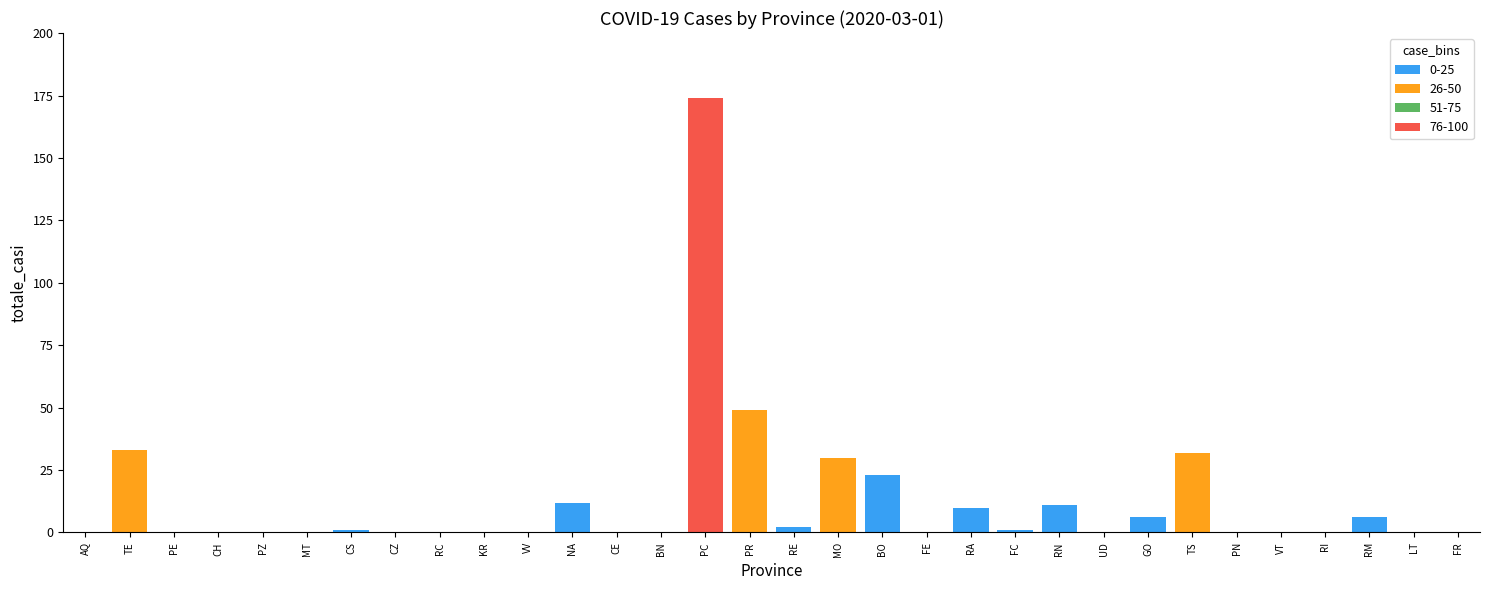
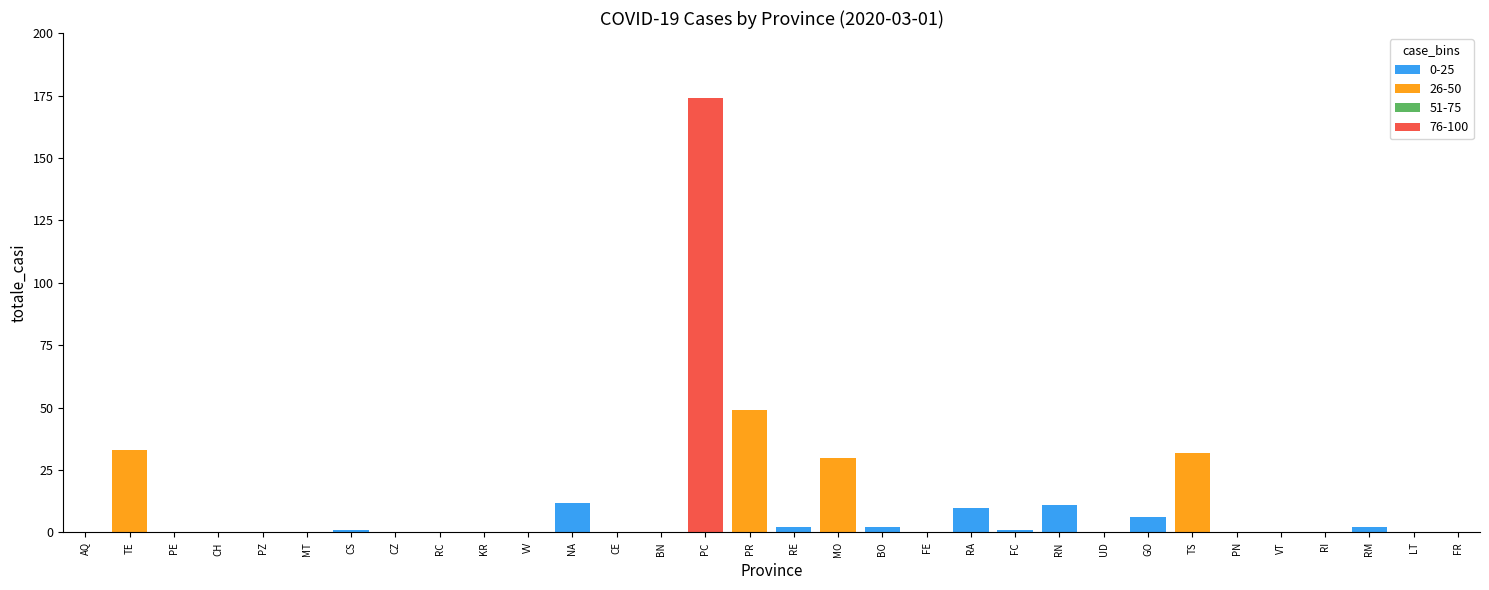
  {
    "0-25": {
      "AQ": 0,
      "TE": 0,
      "PE": 0,
      "CH": 0,
      "PZ": 0,
      "MT": 0,
      "CZ": 0,
      "RC": 0,
      "KR": 0,
      "VV": 0,
      "NA": 12,
      "CE": 0,
      "BN": 0,
      "PC": 0,
      "PR": 0,
      "RE": 2,
      "MO": 0,
-     "BO": 23,
+     "BO": 2,
      "FE": 0,
      "RA": 10,
      "RN": 11,
      "UD": 0,
      "GO": 6,
      "TS": 0,
      "PN": 0,
      "VT": 0,
      "RI": 0,
-     "RM": 6,
+     "RM": 2,
      "LT": 0,
      "FR": 0
    },
    "26-50": {
      "AQ": 0,
      "TE": 33,
      "PE": 0,
      "CH": 0,
      "PZ": 0,
      "MT": 0,
      "CS": 0,
      "CZ": 0,
      "RC": 0,
      "KR": 0,
      "VV": 0,
      "NA": 0,
      "CE": 0,
      "BN": 0,
      "PC": 0,
      "PR": 49,
      "RE": 0,
      "MO": 30,
      "BO": 0,
      "FE": 0,
      "RA": 0,
      "FC": 0,
      "RN": 0,
      "UD": 0,
      "GO": 0,
      "TS": 32,
      "PN": 0,
      "VT": 0,
      "RI": 0,
      "RM": 0,
      "LT": 0,
      "FR": 0
    },
    "51-75": {
      "AQ": 0,
      "TE": 0,
      "PE": 0,
      "CH": 0,
      "PZ": 0,
      "MT": 0,
      "CS": 0,
      "CZ": 0,
      "RC": 0,
      "KR": 0,
      "VV": 0,
      "NA": 0,
      "CE": 0,
      "BN": 0,
      "PC": 0,
      "PR": 0,
      "RE": 0,
      "MO": 0,
      "BO": 0,
      "FE": 0,
      "RA": 0,
      "FC": 0,
      "RN": 0,
      "UD": 0,
      "GO": 0,
      "TS": 0,
      "PN": 0,
      "VT": 0,
      "RI": 0,
      "RM": 0,
      "LT": 0,
      "FR": 0
    },
    "76-100": {
      "AQ": 0,
      "TE": 0,
      "PE": 0,
      "CH": 0,
      "PZ": 0,
      "MT": 0,
      "CS": 0,
      "CZ": 0,
      "RC": 0,
      "KR": 0,
      "VV": 0,
      "NA": 0,
      "CE": 0,
      "BN": 0,
      "PC": 174,
      "PR": 0,
      "RE": 0,
      "MO": 0,
      "BO": 0,
      "FE": 0,
      "RA": 0,
      "FC": 0,
      "RN": 0,
      "UD": 0,
      "GO": 0,
      "TS": 0,
      "PN": 0,
      "VT": 0,
      "RI": 0,
      "RM": 0,
      "LT": 0,
      "FR": 0
    }
  }
